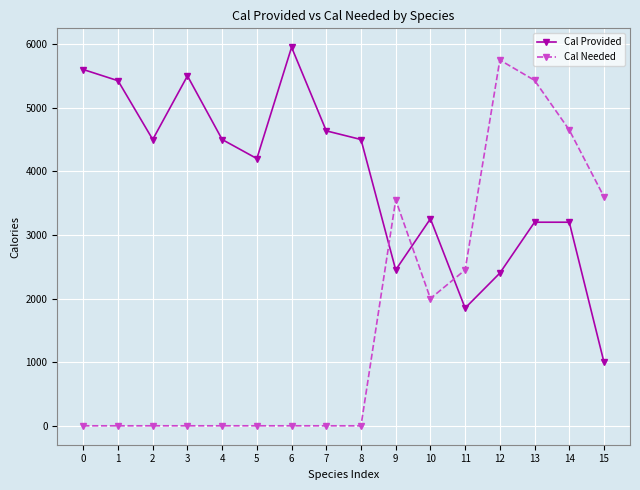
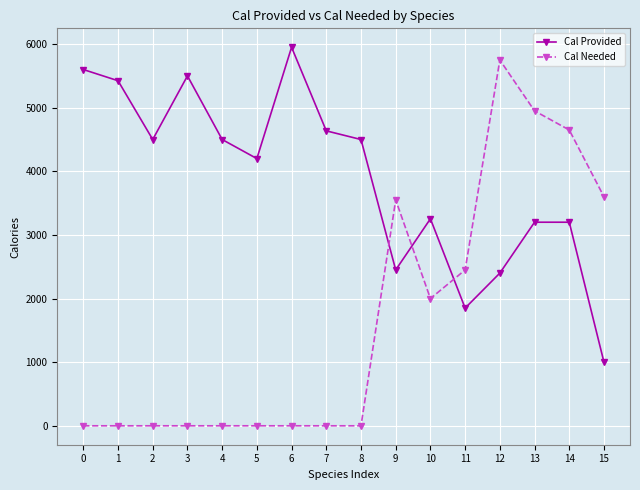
  {
    "Cal Provided": {
      "0": 5600,
      "1": 5400,
      "2": 4500,
      "3": 5500,
      "4": 4500,
      "5": 4200,
      "6": 6000,
      "7": 4600,
      "8": 4500,
      "9": 2500,
      "10": 3300,
      "11": 1900,
      "12": 2400,
      "13": 3200,
      "14": 3200,
      "15": 1000
    },
    "Cal Needed": {
      "0": 0,
      "1": 0,
      "2": 0,
      "3": 0,
      "4": 0,
      "5": 0,
      "6": 0,
      "7": 0,
      "8": 0,
      "9": 3600,
      "10": 2000,
      "11": 2500,
      "12": 5800,
-     "13": 5400,
+     "13": 5000,
      "14": 4700,
      "15": 3600
    }
  }
